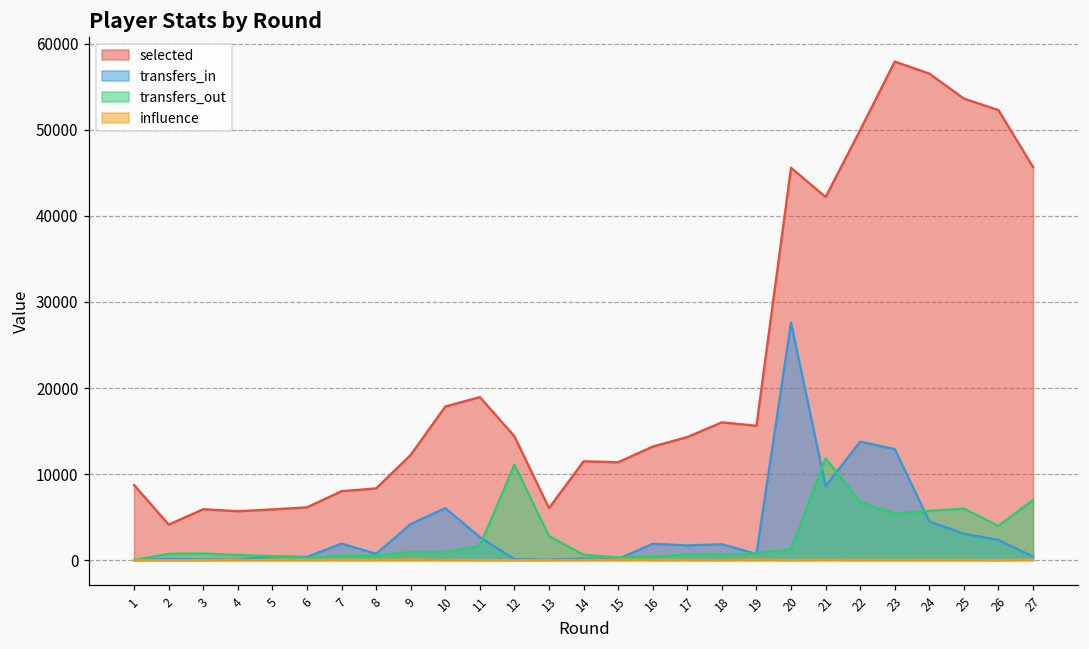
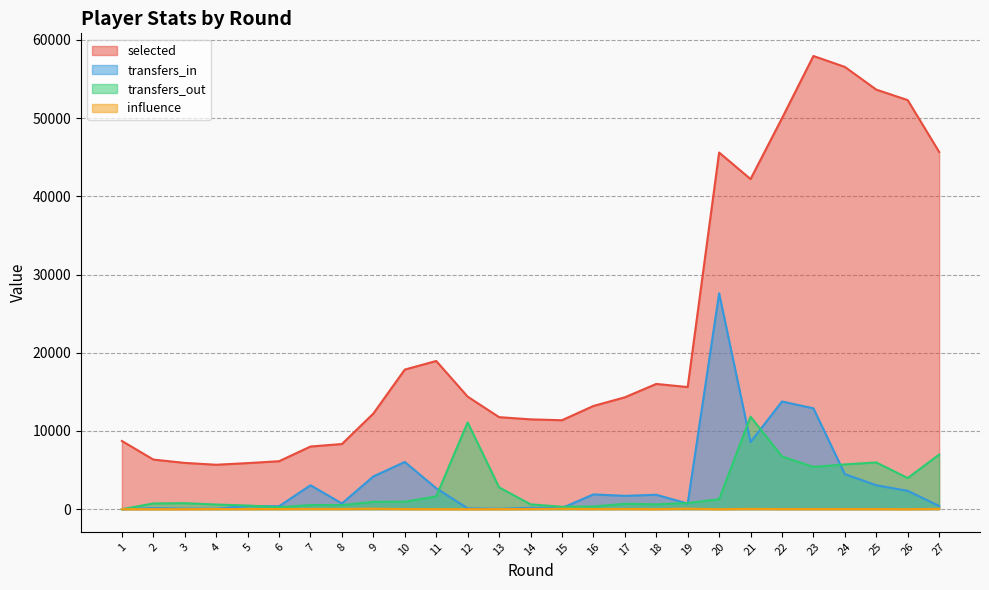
  {
    "selected": {
      "1": 9000,
-     "2": 4000,
+     "2": 6000,
      "3": 6000,
      "4": 6000,
      "5": 6000,
      "6": 6000,
      "7": 8000,
      "8": 8000,
      "9": 12000,
      "10": 18000,
      "11": 19000,
      "12": 14000,
-     "13": 6000,
+     "13": 12000,
      "14": 11000,
      "15": 11000,
      "16": 13000,
      "17": 14000,
      "18": 16000,
      "19": 16000,
      "20": 46000,
      "21": 42000,
      "22": 50000,
      "23": 58000,
      "24": 57000,
      "25": 54000,
      "26": 52000,
      "27": 46000
    },
    "transfers_in": {
-     "7": 2000,
+     "7": 3000,
      "9": 4000,
      "10": 6000,
      "11": 3000,
      "16": 2000,
      "17": 2000,
      "18": 2000,
      "20": 28000,
      "21": 9000,
      "22": 14000,
      "23": 13000,
      "24": 4000,
      "25": 3000,
      "26": 2000,
      "27": 0
    },
    "transfers_out": {
      "2": 1000,
      "3": 1000,
      "4": 1000,
      "7": 1000,
      "9": 1000,
      "10": 1000,
      "11": 2000,
      "12": 11000,
      "13": 3000,
      "14": 1000,
      "17": 1000,
      "18": 1000,
      "20": 1000,
      "21": 12000,
      "22": 7000,
      "23": 5000,
      "24": 6000,
      "25": 6000,
      "26": 4000,
      "27": 7000
    },
    "influence": {
      "5": 0,
      "7": 0,
      "8": 0,
      "9": 0,
      "10": 0,
      "11": 0,
      "17": 0,
      "18": 0,
      "19": 0,
      "20": 0,
      "21": 0,
      "22": 0,
      "23": 0,
      "24": 0,
      "25": 0,
      "26": 0,
      "27": 0
    }
  }
